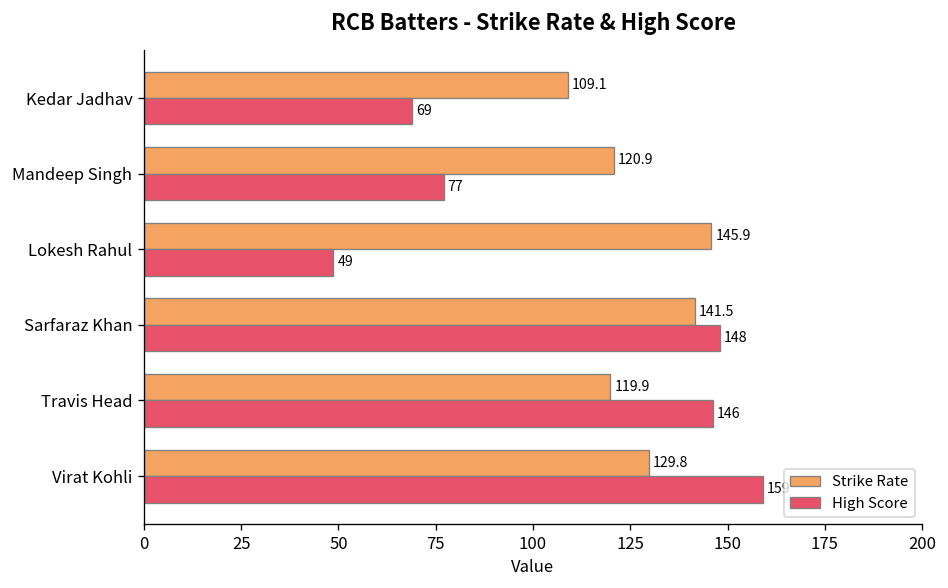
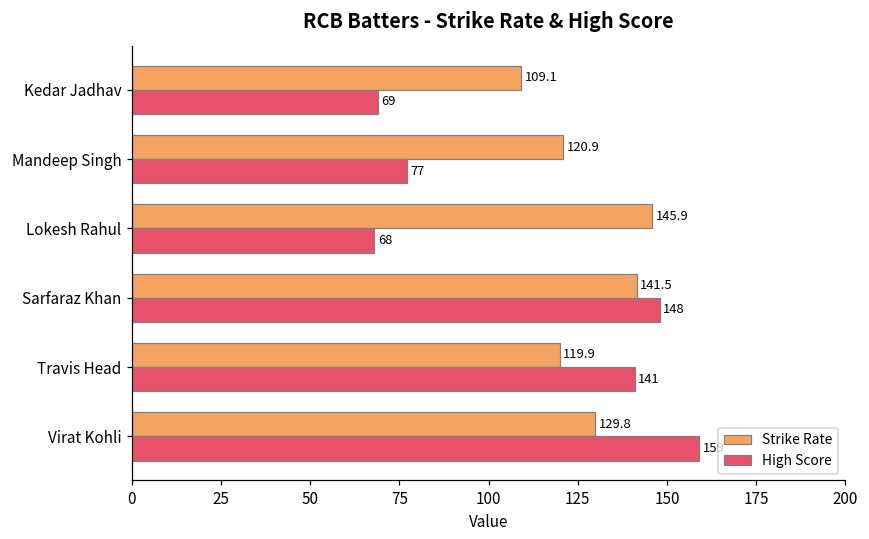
  {
    "Strike Rate": {
      "Kedar Jadhav": 109.1,
      "Mandeep Singh": 120.9,
      "Lokesh Rahul": 145.9,
      "Sarfaraz Khan": 141.5,
      "Travis Head": 119.9,
      "Virat Kohli": 129.8
    },
    "High Score": {
      "Kedar Jadhav": 69,
      "Mandeep Singh": 77,
-     "Lokesh Rahul": 49,
+     "Lokesh Rahul": 68,
      "Sarfaraz Khan": 148,
-     "Travis Head": 146
+     "Travis Head": 141
    }
  }
